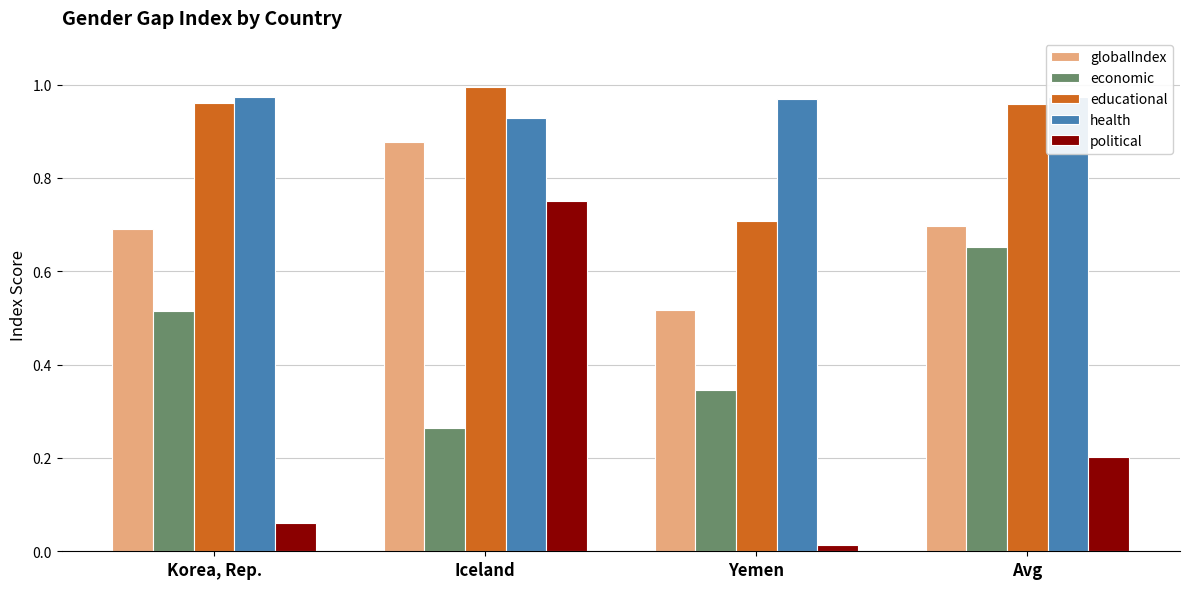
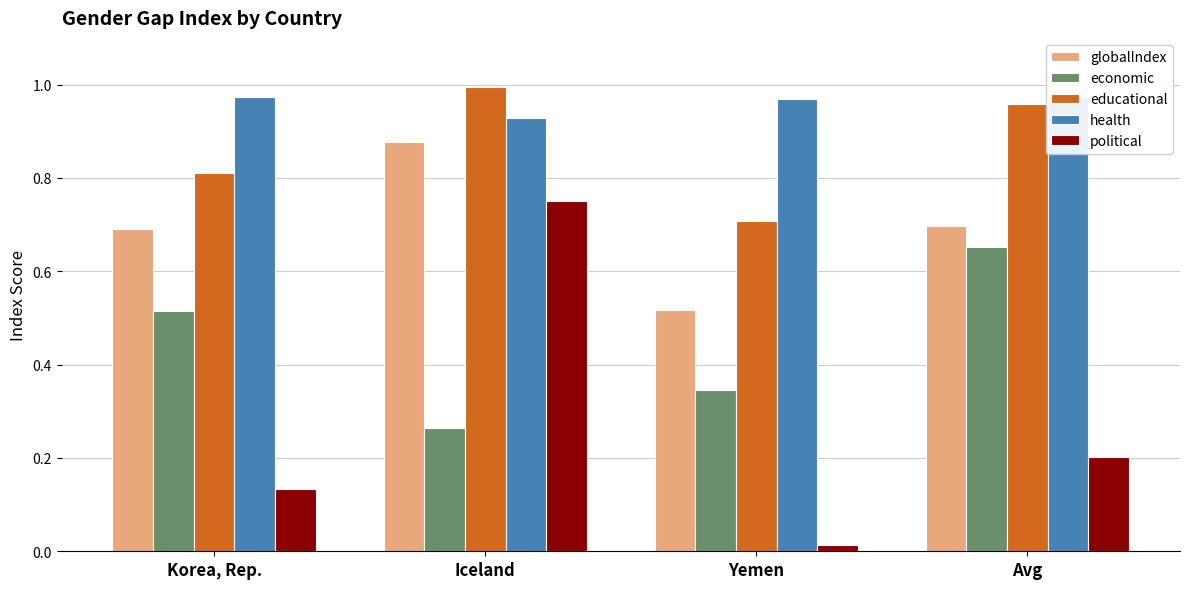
  {
    "globalIndex": {
      "Korea, Rep.": 0.69,
      "Iceland": 0.88,
      "Yemen": 0.52,
      "Avg": 0.70
    },
    "economic": {
      "Korea, Rep.": 0.51,
      "Iceland": 0.26,
      "Yemen": 0.35,
      "Avg": 0.65
    },
    "educational": {
-     "Korea, Rep.": 0.96,
+     "Korea, Rep.": 0.81,
      "Iceland": 1.00,
      "Yemen": 0.71,
      "Avg": 0.96
    },
    "health": {
      "Korea, Rep.": 0.97,
      "Iceland": 0.93,
      "Yemen": 0.97
    },
    "political": {
-     "Korea, Rep.": 0.06,
+     "Korea, Rep.": 0.13,
      "Iceland": 0.75,
      "Yemen": 0.01,
      "Avg": 0.20
    }
  }
